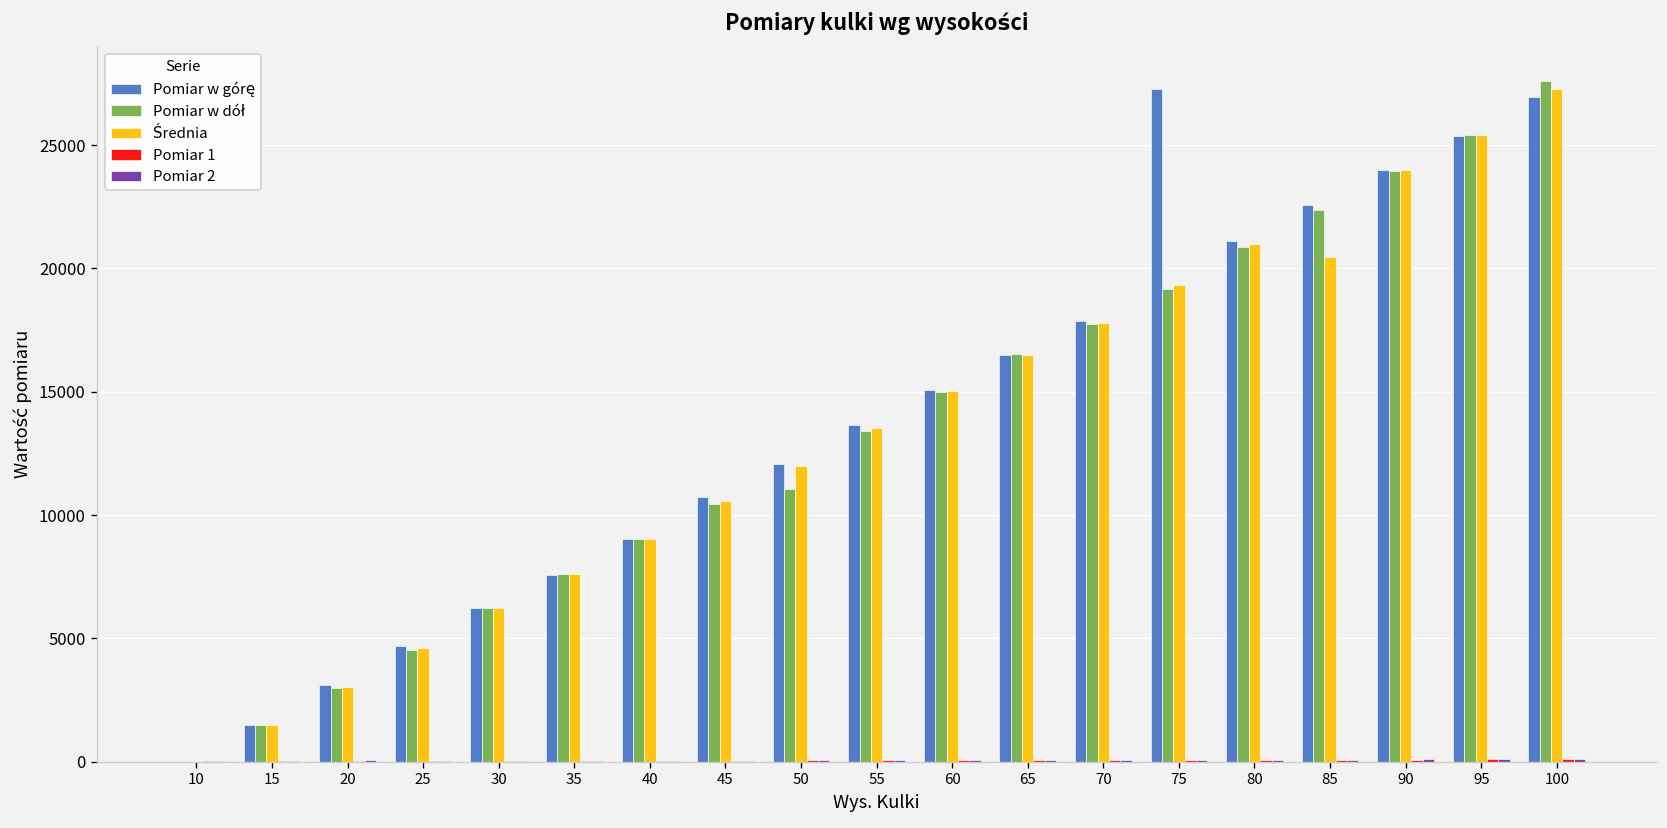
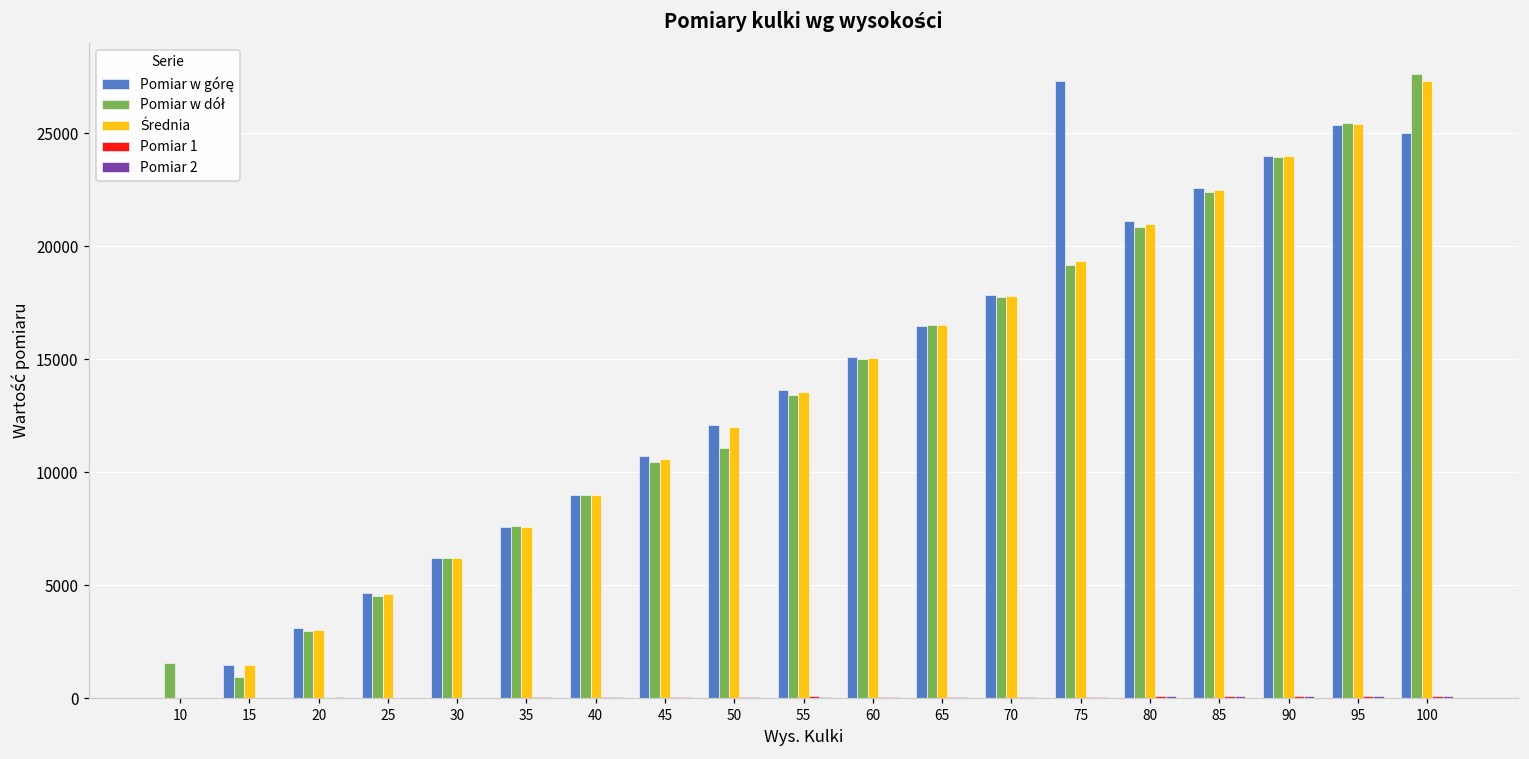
  {
    "Pomiar w górę": {
      "10": 0,
      "15": 1500,
      "20": 3100,
      "25": 4700,
      "30": 6200,
      "35": 7600,
      "40": 9000,
      "45": 10700,
      "50": 12100,
      "55": 13700,
      "60": 15100,
      "65": 16500,
      "70": 17800,
      "75": 27300,
      "80": 21100,
      "85": 22600,
      "90": 24000,
      "95": 25400,
-     "100": 27000
+     "100": 25000
    },
    "Pomiar w dół": {
-     "10": 0,
-     "15": 1500,
+     "10": 1600,
+     "15": 1000,
      "20": 3000,
      "25": 4500,
      "30": 6200,
      "35": 7600,
      "40": 9000,
      "45": 10400,
      "50": 11100,
      "55": 13400,
      "60": 15000,
      "65": 16500,
      "70": 17800,
      "75": 19200,
      "80": 20900,
      "85": 22400,
      "90": 24000,
      "95": 25400,
      "100": 27600
    },
    "Średnia": {
      "10": 0,
      "15": 1500,
      "20": 3000,
      "25": 4600,
      "30": 6200,
      "35": 7600,
      "40": 9000,
      "45": 10600,
      "50": 12000,
      "55": 13500,
      "60": 15000,
      "65": 16500,
      "70": 17800,
      "75": 19300,
      "80": 21000,
-     "85": 20500,
+     "85": 22500,
      "90": 24000,
      "95": 25400,
      "100": 27300
    }
  }
